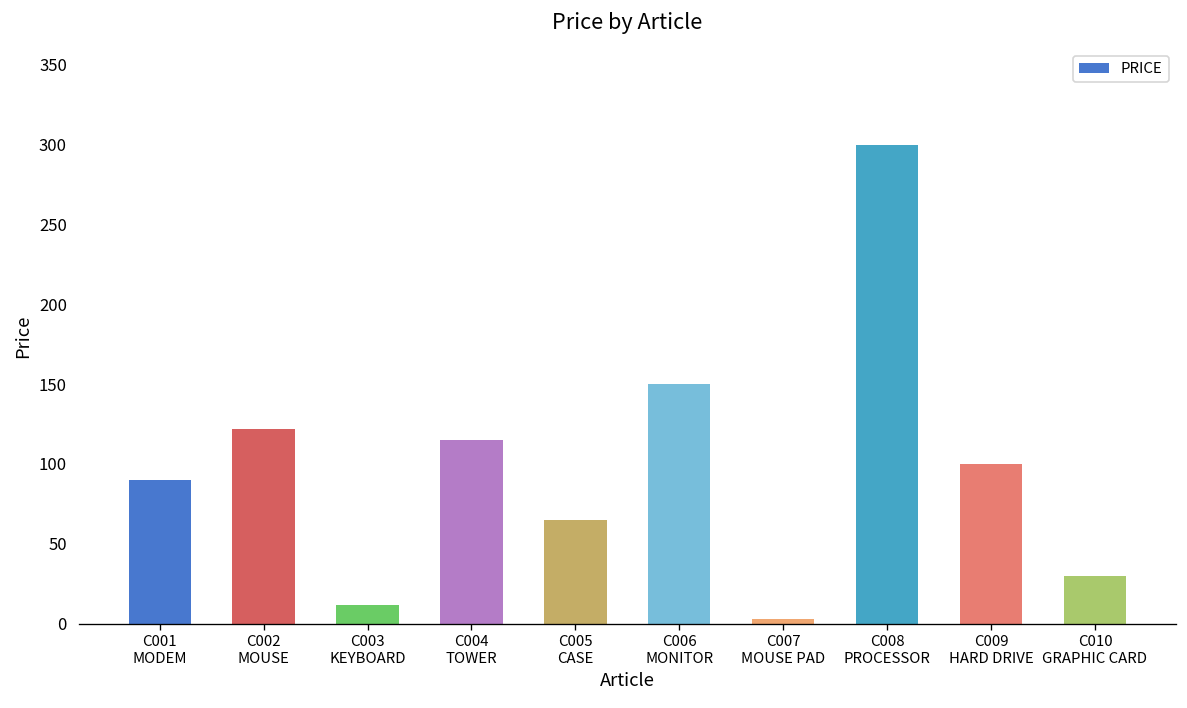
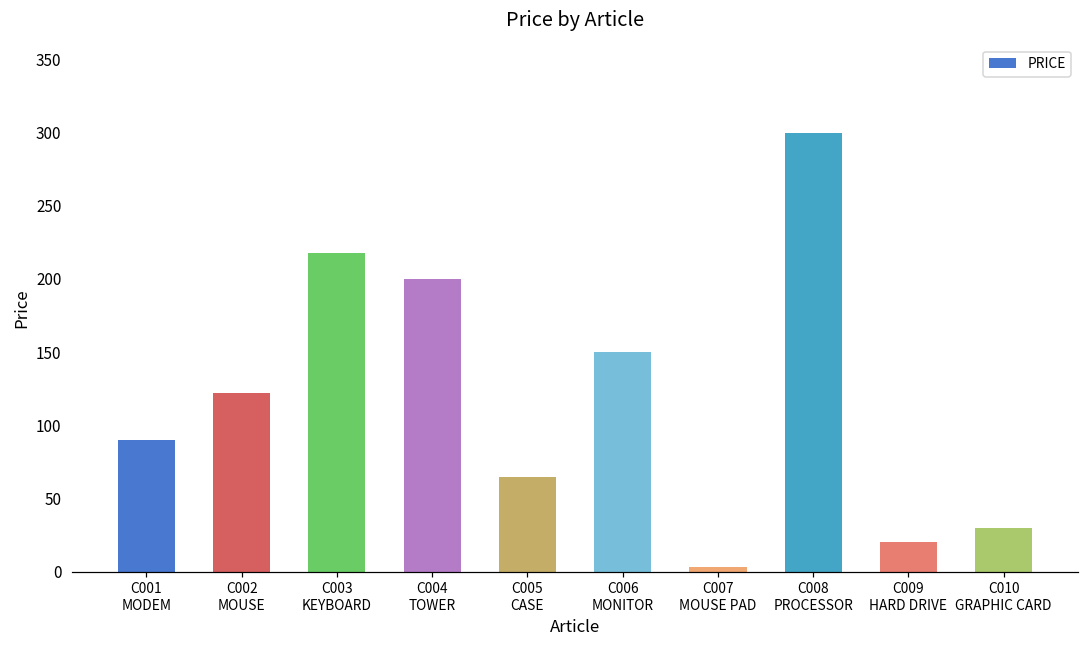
  {
    "C001 MODEM": 90,
    "C002 MOUSE": 122,
-   "C003 KEYBOARD": 12,
-   "C004 TOWER": 115,
+   "C003 KEYBOARD": 218,
+   "C004 TOWER": 200,
    "C005 CASE": 65,
    "C006 MONITOR": 150,
    "C007 MOUSE PAD": 3,
    "C008 PROCESSOR": 300,
-   "C009 HARD DRIVE": 100,
+   "C009 HARD DRIVE": 20,
    "C010 GRAPHIC CARD": 30
  }
